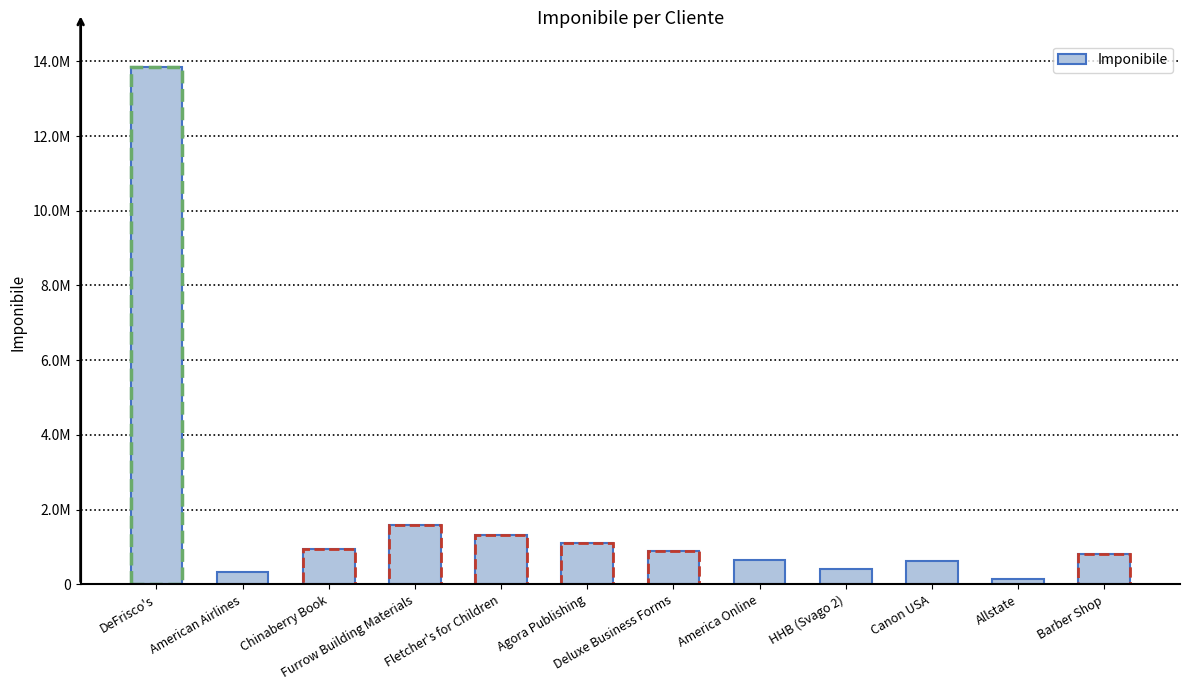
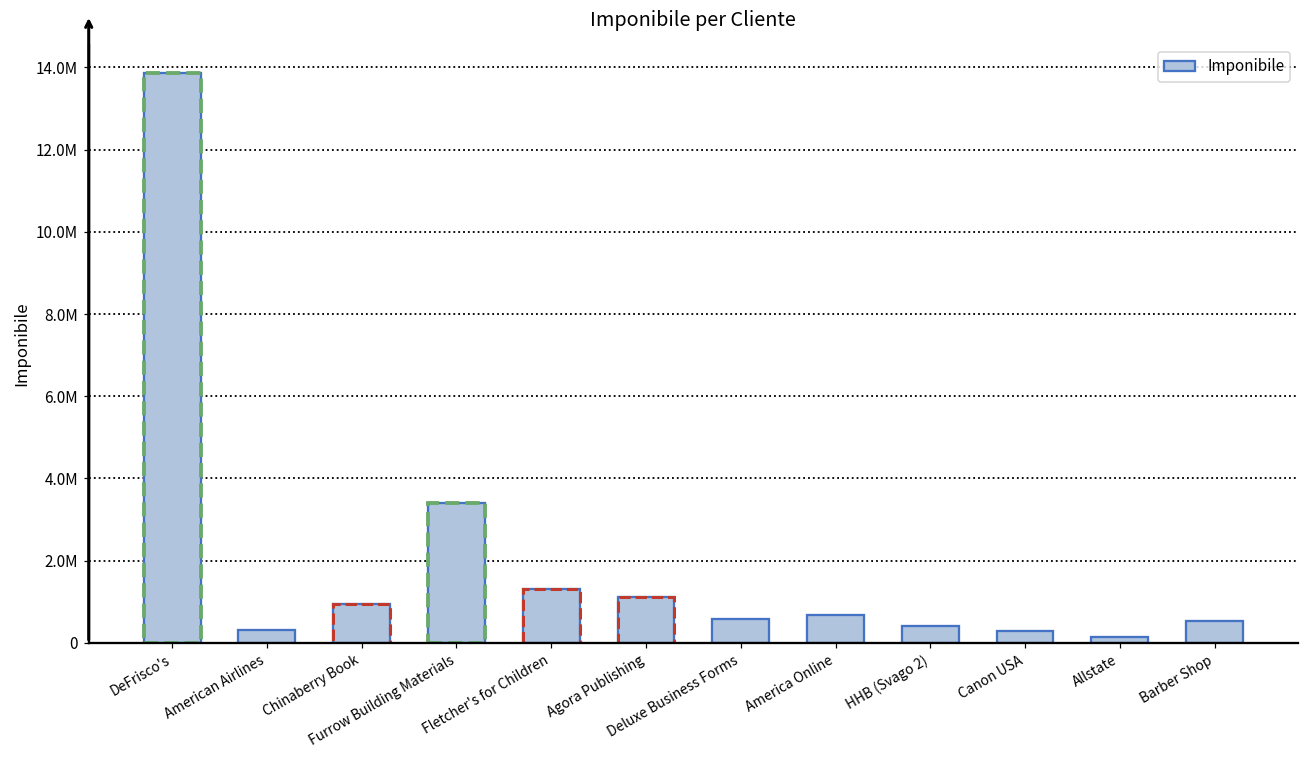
  {
    "DeFrisco's": 13900000,
    "American Airlines": 300000,
    "Chinaberry Book": 1000000,
-   "Furrow Building Materials": 1600000,
+   "Furrow Building Materials": 3400000,
    "Fletcher's for Children": 1300000,
    "Agora Publishing": 1100000,
-   "Deluxe Business Forms": 900000,
+   "Deluxe Business Forms": 600000,
    "America Online": 700000,
    "HHB (Svago 2)": 400000,
-   "Canon USA": 600000,
+   "Canon USA": 300000,
    "Allstate": 100000,
-   "Barber Shop": 800000
+   "Barber Shop": 500000
  }
